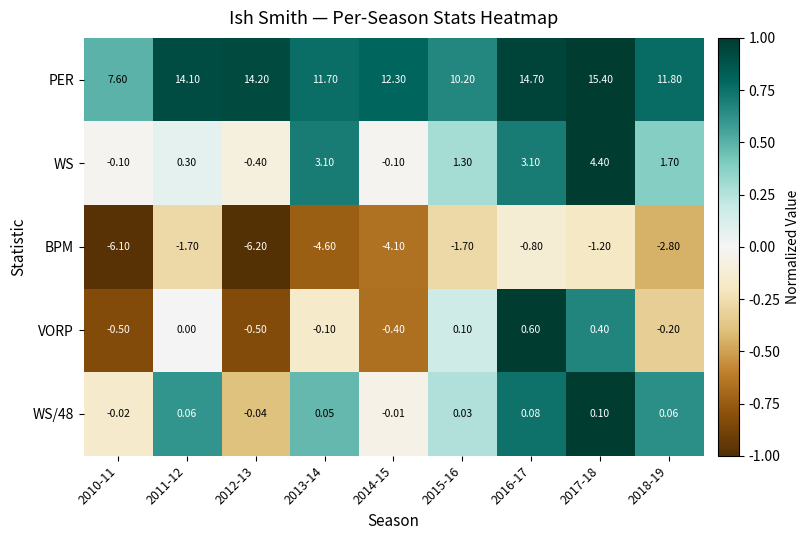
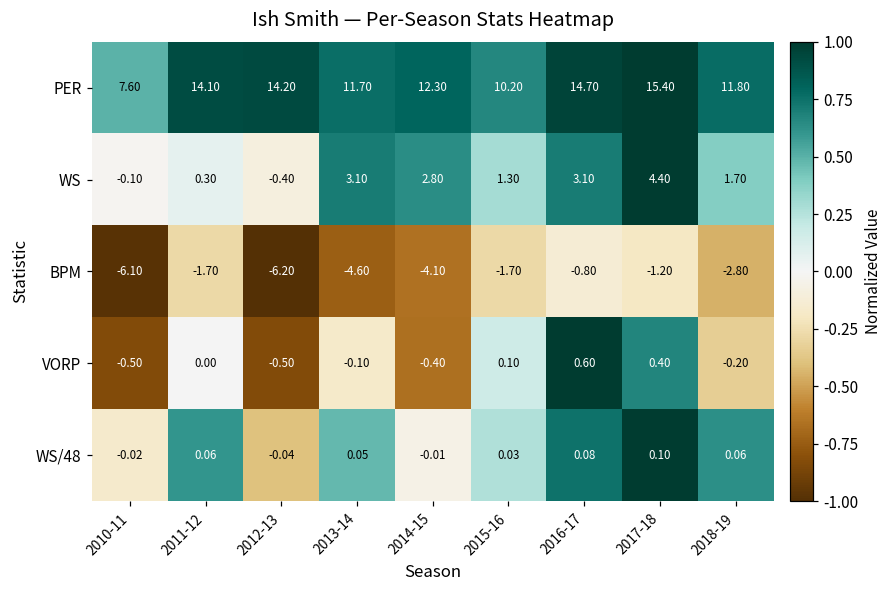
  {
    "PER": {
      "2010-11": 7.60,
      "2011-12": 14.10,
      "2012-13": 14.20,
      "2013-14": 11.70,
      "2014-15": 12.30,
      "2015-16": 10.20,
      "2016-17": 14.70,
      "2017-18": 15.40,
      "2018-19": 11.80
    },
    "WS": {
      "2010-11": -0.10,
      "2011-12": 0.30,
      "2012-13": -0.40,
      "2013-14": 3.10,
-     "2014-15": -0.10,
+     "2014-15": 2.80,
      "2015-16": 1.30,
      "2016-17": 3.10,
      "2017-18": 4.40,
      "2018-19": 1.70
    },
    "BPM": {
      "2010-11": -6.10,
      "2011-12": -1.70,
      "2012-13": -6.20,
      "2013-14": -4.60,
      "2014-15": -4.10,
      "2015-16": -1.70,
      "2016-17": -0.80,
      "2017-18": -1.20,
      "2018-19": -2.80
    },
    "VORP": {
      "2010-11": -0.50,
      "2011-12": 0.00,
      "2012-13": -0.50,
      "2013-14": -0.10,
      "2014-15": -0.40,
      "2015-16": 0.10,
      "2016-17": 0.60,
      "2017-18": 0.40,
      "2018-19": -0.20
    },
    "WS/48": {
      "2010-11": -0.02,
      "2011-12": 0.06,
      "2012-13": -0.04,
      "2013-14": 0.05,
      "2014-15": -0.01,
      "2015-16": 0.03,
      "2016-17": 0.08,
      "2017-18": 0.10,
      "2018-19": 0.06
    }
  }
